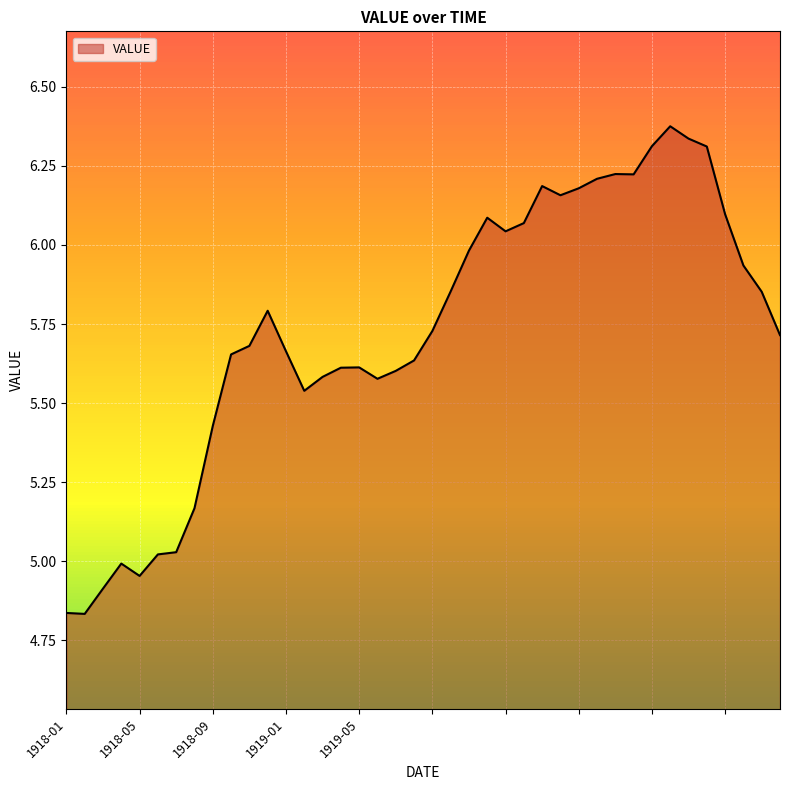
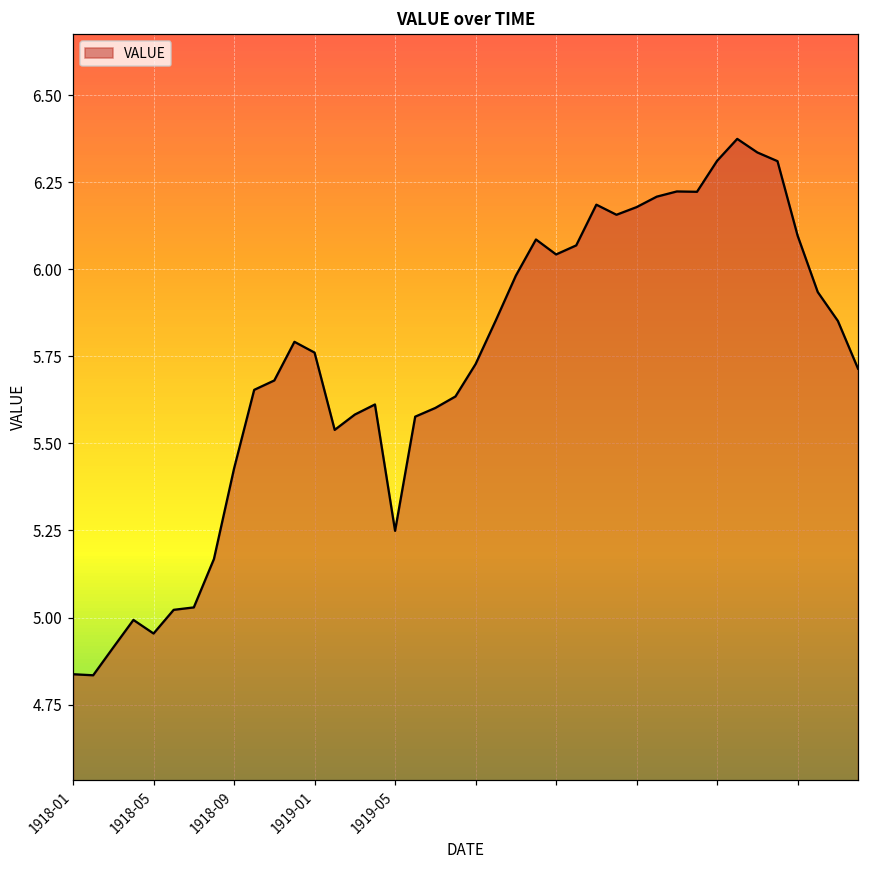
  {
    "1918-01": 4.84,
    "1918-05": 4.95,
    "1918-09": 5.43,
-   "1919-01": 5.66,
-   "1919-05": 5.61
+   "1919-01": 5.76,
+   "1919-05": 5.25
  }
